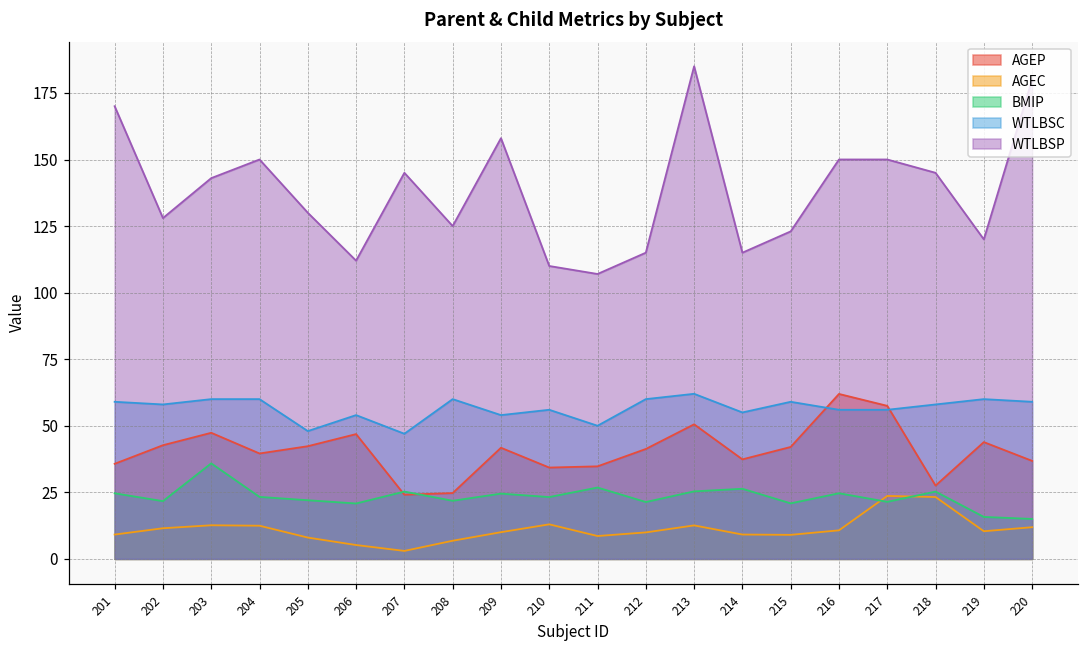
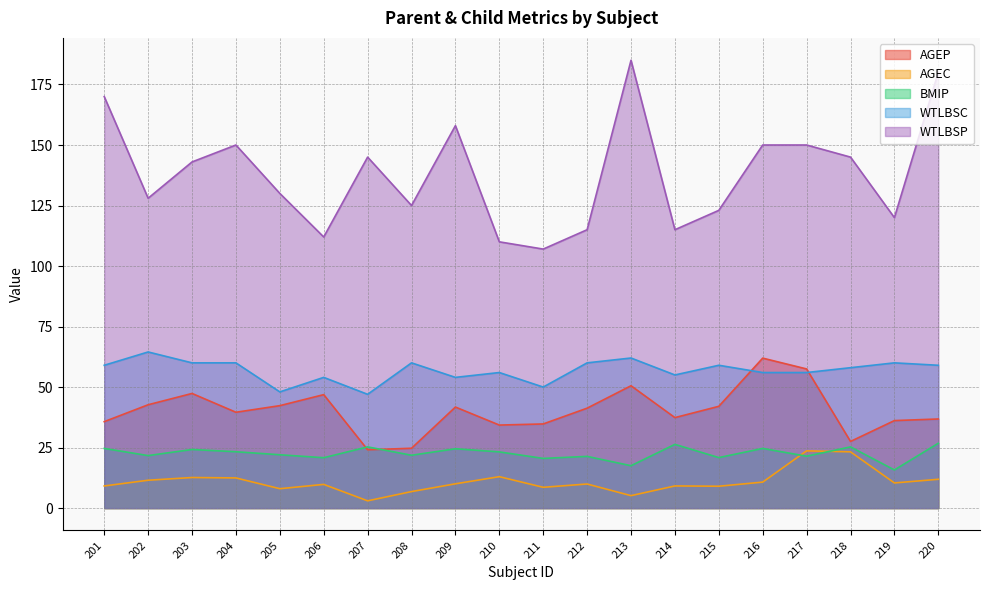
  {
    "AGEP": {
      "201": 36,
      "202": 43,
      "203": 47,
      "204": 40,
      "205": 42,
      "206": 47,
      "207": 24,
      "208": 25,
      "209": 42,
      "210": 34,
      "211": 35,
      "212": 41,
      "213": 51,
      "214": 37,
      "215": 42,
      "216": 62,
      "217": 57,
      "218": 28,
-     "219": 44,
+     "219": 36,
      "220": 37
    },
    "AGEC": {
      "201": 9,
      "202": 12,
      "203": 13,
      "204": 12,
      "205": 8,
-     "206": 5,
+     "206": 10,
      "207": 3,
      "208": 7,
      "209": 10,
      "210": 13,
      "211": 9,
      "212": 10,
-     "213": 13,
+     "213": 5,
      "214": 9,
      "215": 9,
      "216": 11,
      "217": 24,
      "218": 23,
      "219": 10,
      "220": 12
    },
    "BMIP": {
      "201": 25,
      "202": 22,
-     "203": 36,
+     "203": 24,
      "204": 23,
      "205": 22,
      "206": 21,
      "207": 25,
      "208": 22,
      "209": 25,
      "210": 23,
-     "211": 27,
+     "211": 21,
      "212": 21,
-     "213": 25,
+     "213": 18,
      "214": 26,
      "215": 21,
      "216": 25,
      "217": 21,
      "218": 25,
      "219": 16,
-     "220": 15
+     "220": 27
    },
    "WTLBSC": {
      "201": 59,
-     "202": 58,
+     "202": 65,
      "203": 60,
      "204": 60,
      "205": 48,
      "206": 54,
      "207": 47,
      "208": 60,
      "209": 54,
      "210": 56,
      "211": 50,
      "212": 60,
      "213": 62,
      "214": 55,
      "215": 59,
      "216": 56,
      "217": 56,
      "218": 58,
      "219": 60,
      "220": 59
    },
    "WTLBSP": {
      "201": 170,
      "202": 128,
      "203": 143,
      "204": 150,
      "205": 130,
      "206": 112,
      "207": 145,
      "208": 125,
      "209": 158,
      "210": 110,
      "211": 107,
      "212": 115,
      "213": 185,
      "214": 115,
      "215": 123,
      "216": 150,
      "217": 150,
      "218": 145,
      "219": 120
    }
  }
